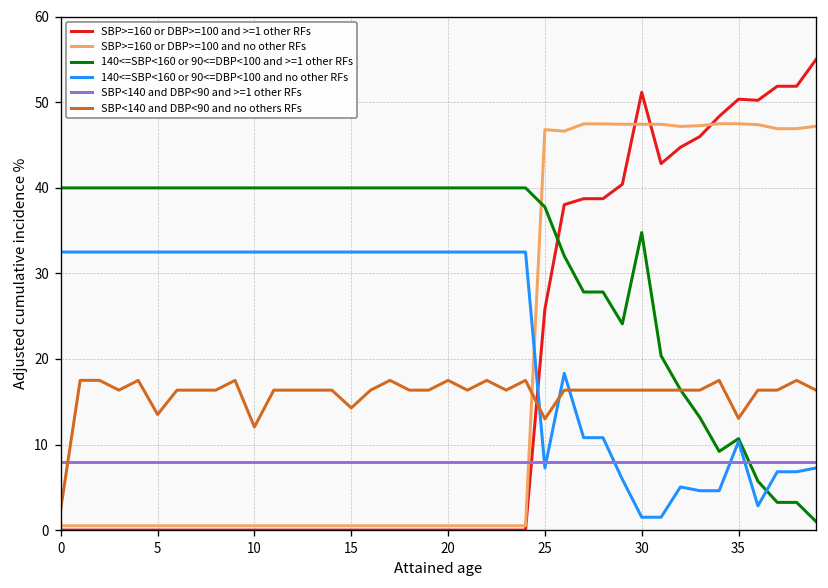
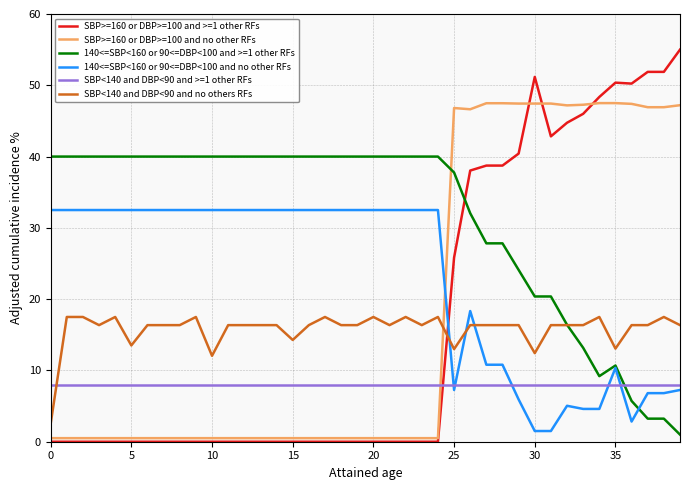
  {
    "SBP>=160 or DBP>=100 and >=1 other RFs": {
      "0": 0,
      "5": 0,
      "10": 0,
      "15": 0,
      "20": 0,
      "25": 26,
      "30": 51,
      "35": 50
    },
    "SBP>=160 or DBP>=100 and no other RFs": {
      "0": 1,
      "5": 1,
      "10": 1,
      "15": 1,
      "20": 1,
      "25": 47,
      "30": 47,
      "35": 48
    },
    "140<=SBP<160 or 90<=DBP<100 and >=1 other RFs": {
      "0": 40,
      "5": 40,
      "10": 40,
      "15": 40,
      "20": 40,
      "25": 38,
-     "30": 35
+     "30": 20
    },
    "140<=SBP<160 or 90<=DBP<100 and no other RFs": {
      "0": 33,
      "5": 33,
      "10": 33,
      "15": 33,
      "20": 33,
      "25": 7,
      "30": 2
    },
    "SBP<140 and DBP<90 and >=1 other RFs": {
      "0": 8,
      "5": 8,
      "10": 8,
      "15": 8,
      "20": 8,
      "25": 8,
      "30": 8,
      "35": 8
    },
    "SBP<140 and DBP<90 and no others RFs": {
      "0": 3,
      "5": 14,
      "10": 12,
      "15": 14,
      "20": 18,
      "25": 13,
-     "30": 16,
+     "30": 12,
      "35": 13
    }
  }
